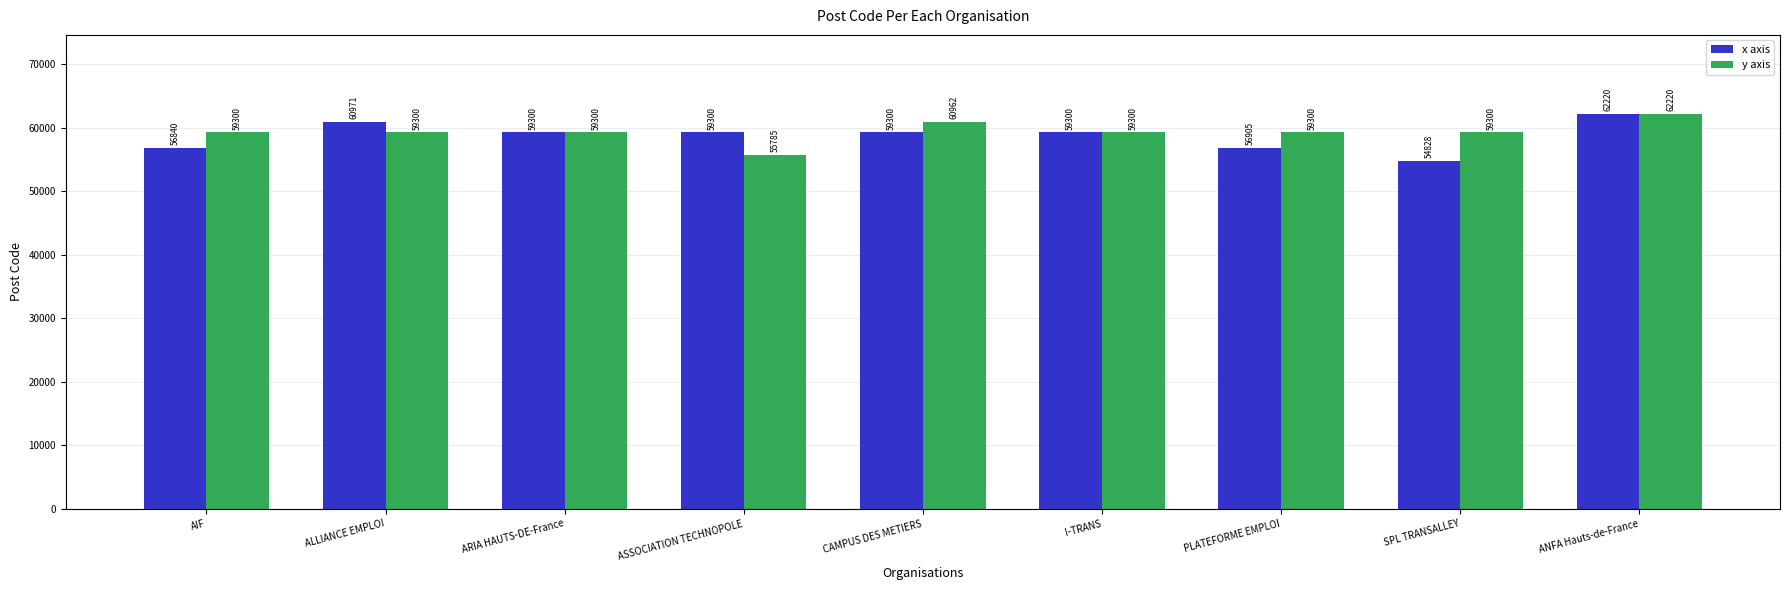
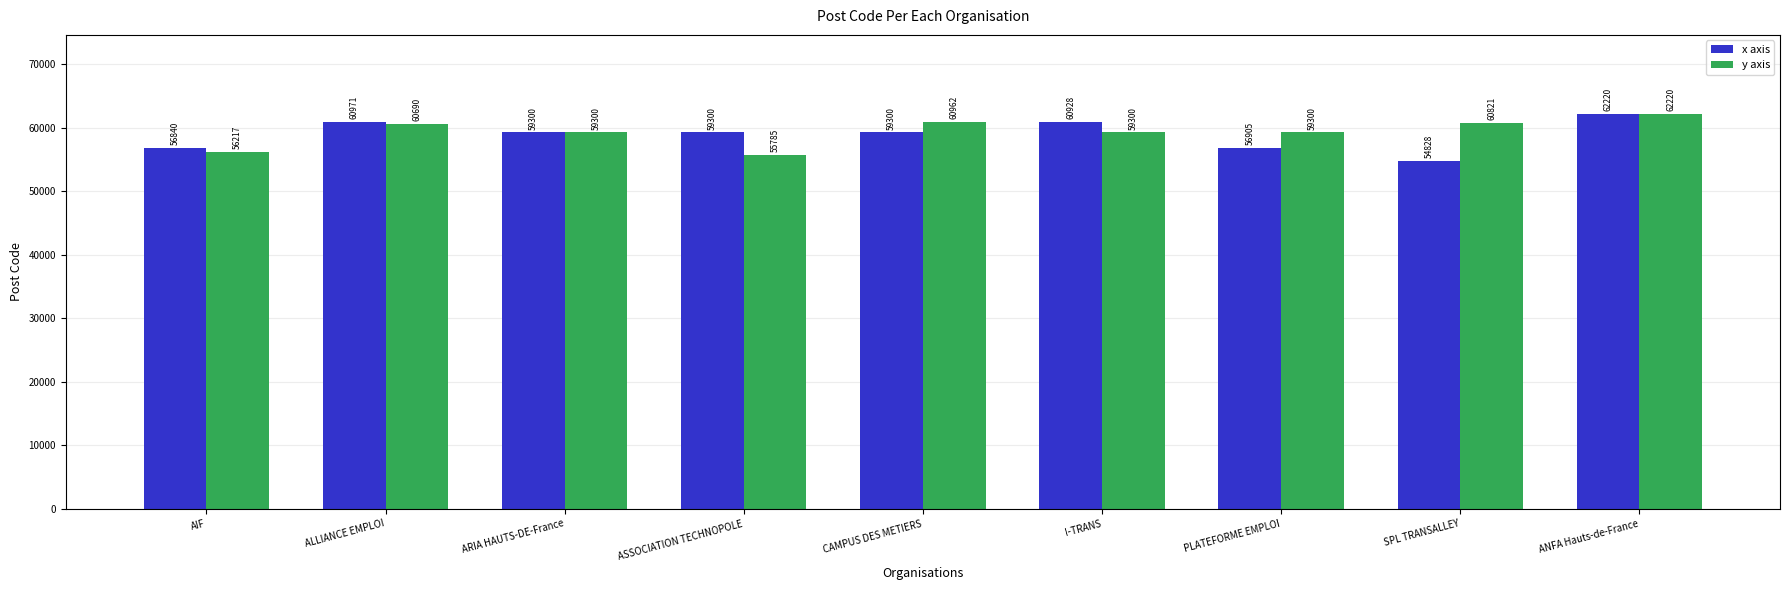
  {
    "x axis": {
      "AIF": 56840,
      "ALLIANCE EMPLOI": 60971,
      "ARIA HAUTS-DE-France": 59300,
      "ASSOCIATION TECHNOPOLE": 59300,
      "CAMPUS DES METIERS": 59300,
-     "I-TRANS": 59300,
+     "I-TRANS": 60928,
      "PLATEFORME EMPLOI": 56905,
      "SPL TRANSALLEY": 54828,
      "ANFA Hauts-de-France": 62220
    },
    "y axis": {
-     "AIF": 59300,
-     "ALLIANCE EMPLOI": 59300,
+     "AIF": 56217,
+     "ALLIANCE EMPLOI": 60690,
      "ARIA HAUTS-DE-France": 59300,
      "ASSOCIATION TECHNOPOLE": 55785,
      "CAMPUS DES METIERS": 60962,
      "I-TRANS": 59300,
      "PLATEFORME EMPLOI": 59300,
-     "SPL TRANSALLEY": 59300,
+     "SPL TRANSALLEY": 60821,
      "ANFA Hauts-de-France": 62220
    }
  }
